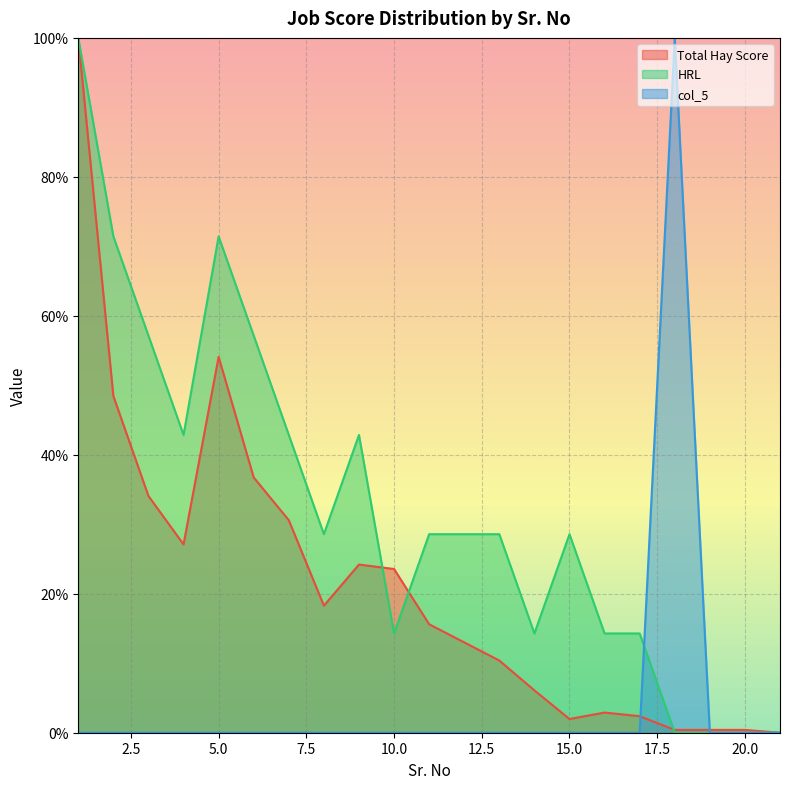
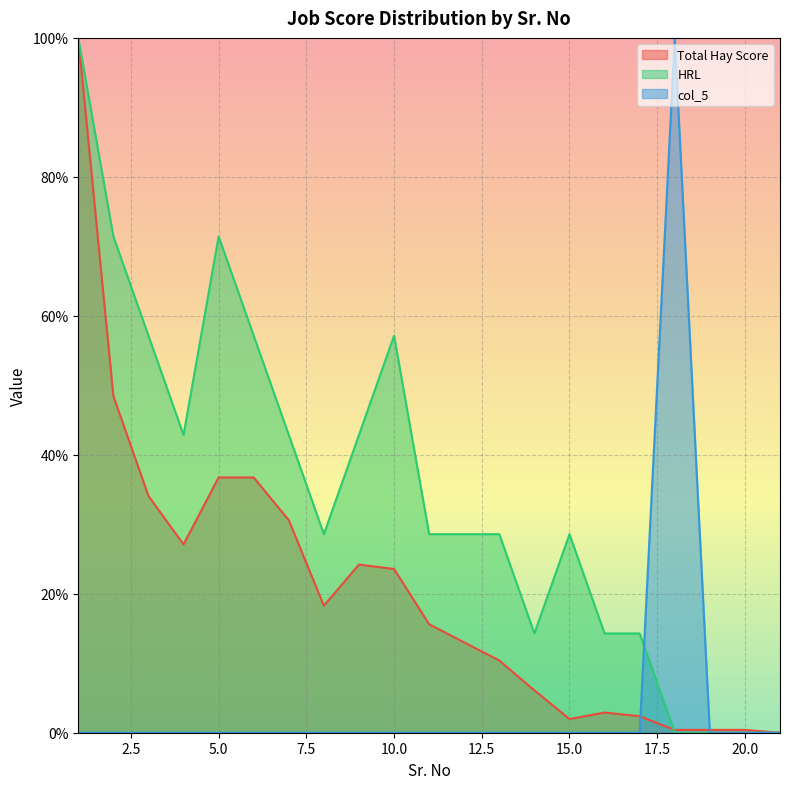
  {
    "Total Hay Score": {
-     "5.0": "54%",
+     "5.0": "37%",
      "10.0": "24%",
      "15.0": "2%",
      "20.0": "0%"
    },
    "HRL": {
      "5.0": "71%",
-     "10.0": "14%",
+     "10.0": "57%",
      "15.0": "29%"
    },
    "col_5": {
      "5.0": "0%",
      "10.0": "0%",
      "15.0": "0%"
    }
  }
